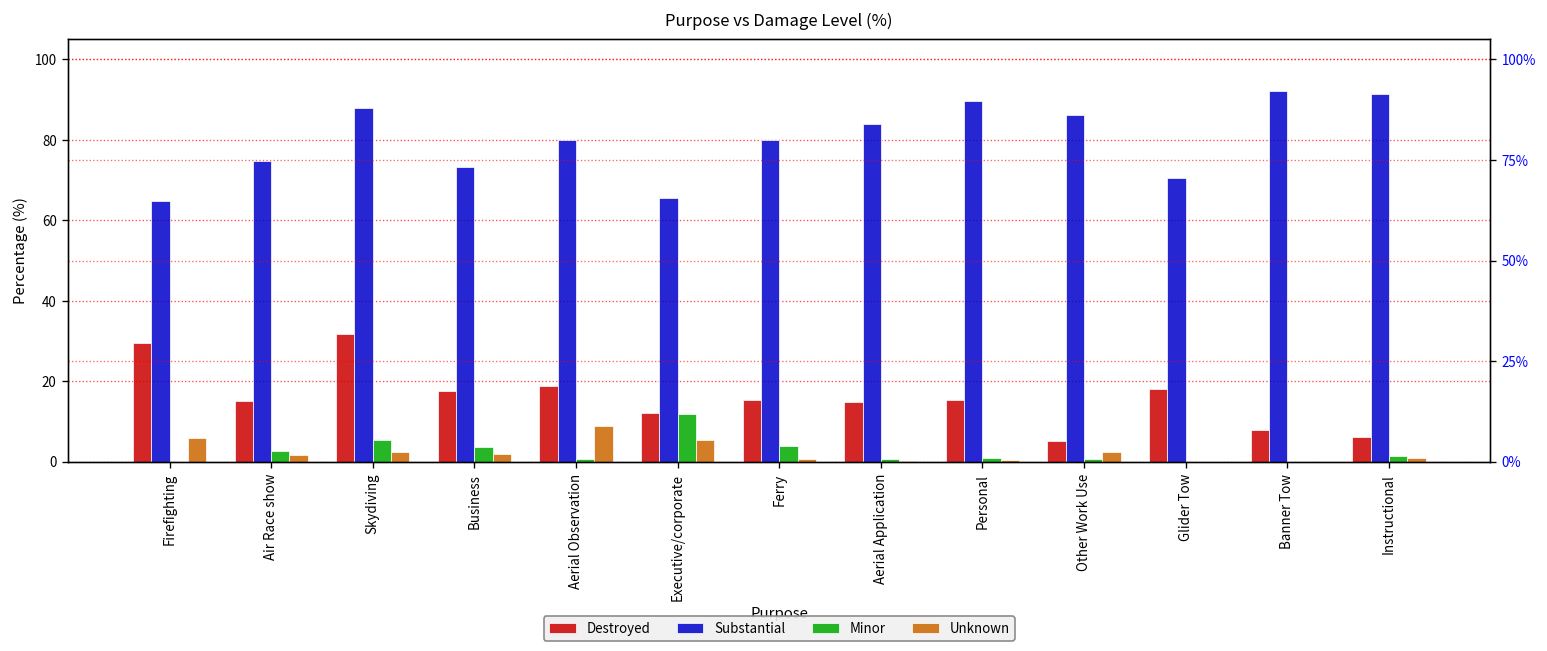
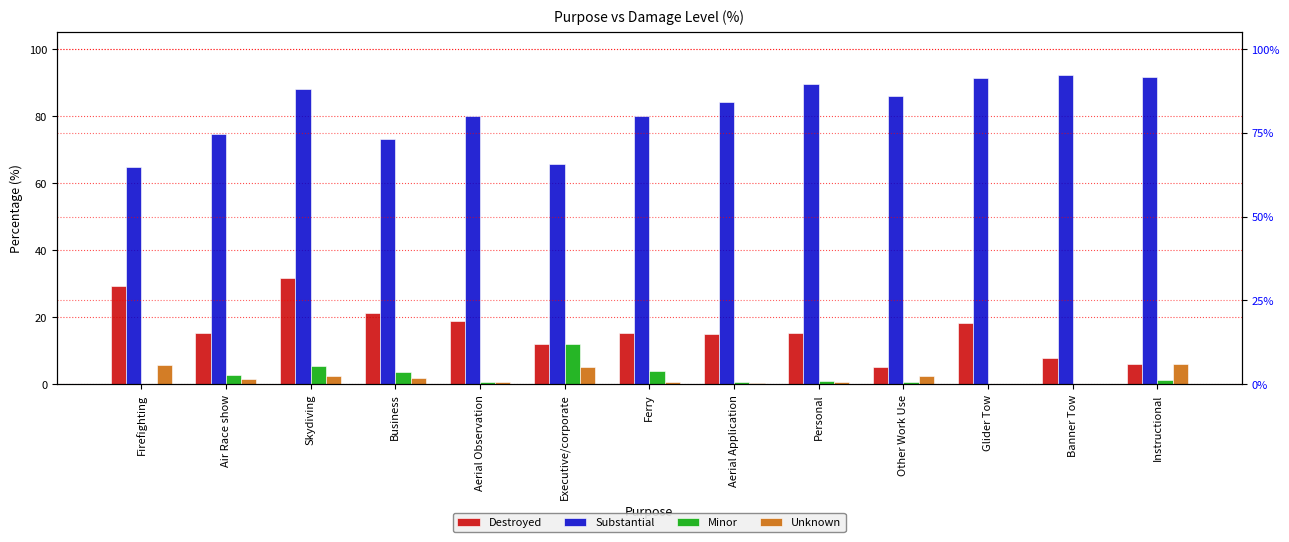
  {
    "Destroyed": {
      "Firefighting": 29,
      "Air Race show": 15,
      "Skydiving": 32,
-     "Business": 18,
+     "Business": 21,
      "Aerial Observation": 19,
      "Executive/corporate": 12,
      "Ferry": 15,
      "Aerial Application": 15,
      "Personal": 15,
      "Other Work Use": 5,
      "Glider Tow": 18,
      "Banner Tow": 8,
      "Instructional": 6
    },
    "Substantial": {
      "Firefighting": 65,
      "Air Race show": 75,
      "Skydiving": 88,
      "Business": 73,
      "Aerial Observation": 80,
      "Executive/corporate": 66,
      "Ferry": 80,
      "Aerial Application": 84,
      "Personal": 90,
      "Other Work Use": 86,
-     "Glider Tow": 71,
+     "Glider Tow": 91,
      "Banner Tow": 92,
      "Instructional": 91
    },
    "Minor": {
      "Firefighting": 0,
      "Air Race show": 3,
      "Skydiving": 5,
      "Business": 4,
      "Executive/corporate": 12,
      "Ferry": 4,
      "Aerial Application": 1,
      "Personal": 1,
      "Glider Tow": 0,
      "Banner Tow": 0,
      "Instructional": 1
    },
    "Unknown": {
      "Firefighting": 6,
      "Air Race show": 2,
      "Skydiving": 2,
      "Business": 2,
-     "Aerial Observation": 9,
+     "Aerial Observation": 1,
      "Executive/corporate": 5,
      "Other Work Use": 3,
      "Glider Tow": 0,
      "Banner Tow": 0,
-     "Instructional": 1
+     "Instructional": 6
    }
  }
